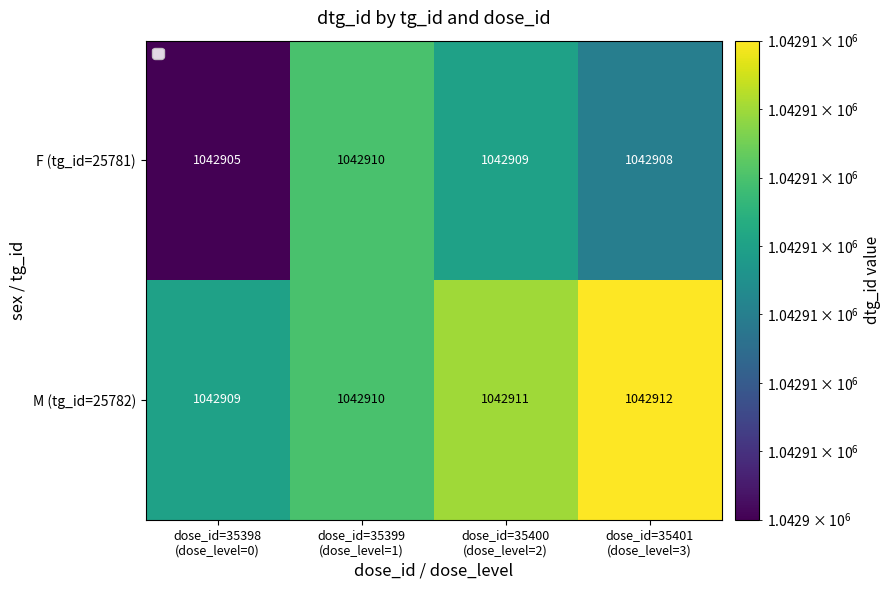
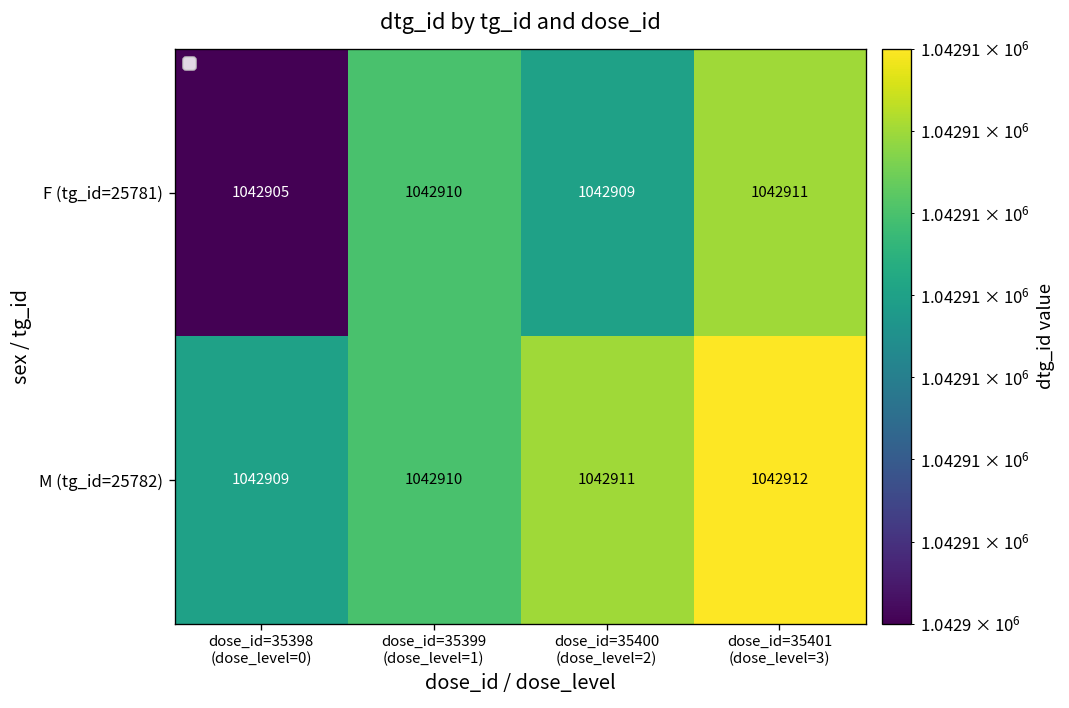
  {
    "F (tg_id=25781)": {
      "dose_id=35398 (dose_level=0)": 1042905,
      "dose_id=35399 (dose_level=1)": 1042910,
      "dose_id=35400 (dose_level=2)": 1042909,
-     "dose_id=35401 (dose_level=3)": 1042908
+     "dose_id=35401 (dose_level=3)": 1042911
    },
    "M (tg_id=25782)": {
      "dose_id=35398 (dose_level=0)": 1042909,
      "dose_id=35399 (dose_level=1)": 1042910,
      "dose_id=35400 (dose_level=2)": 1042911,
      "dose_id=35401 (dose_level=3)": 1042912
    }
  }
